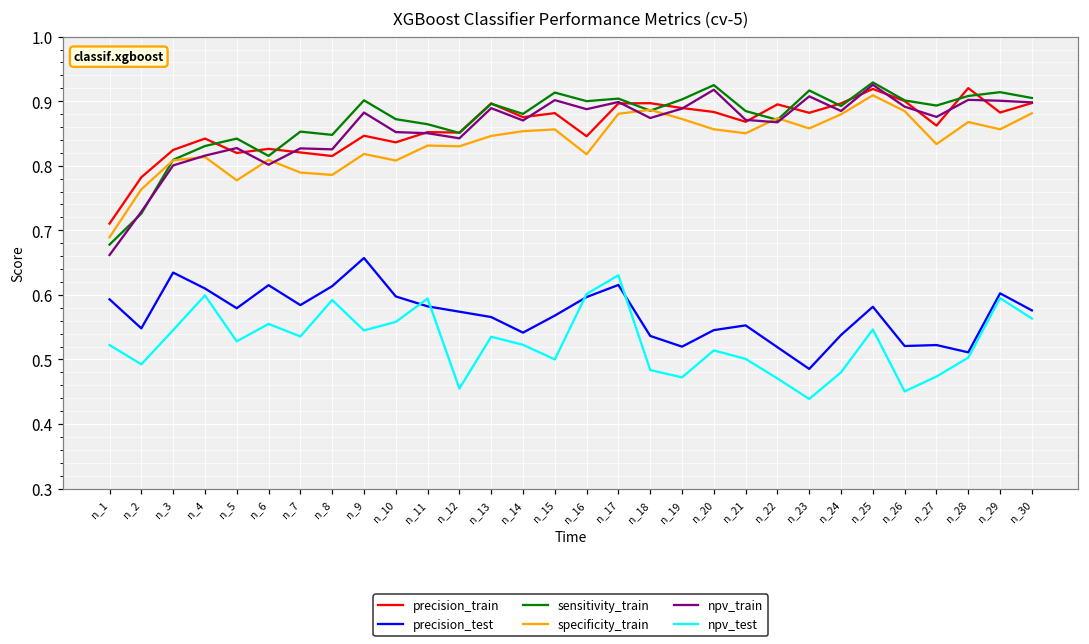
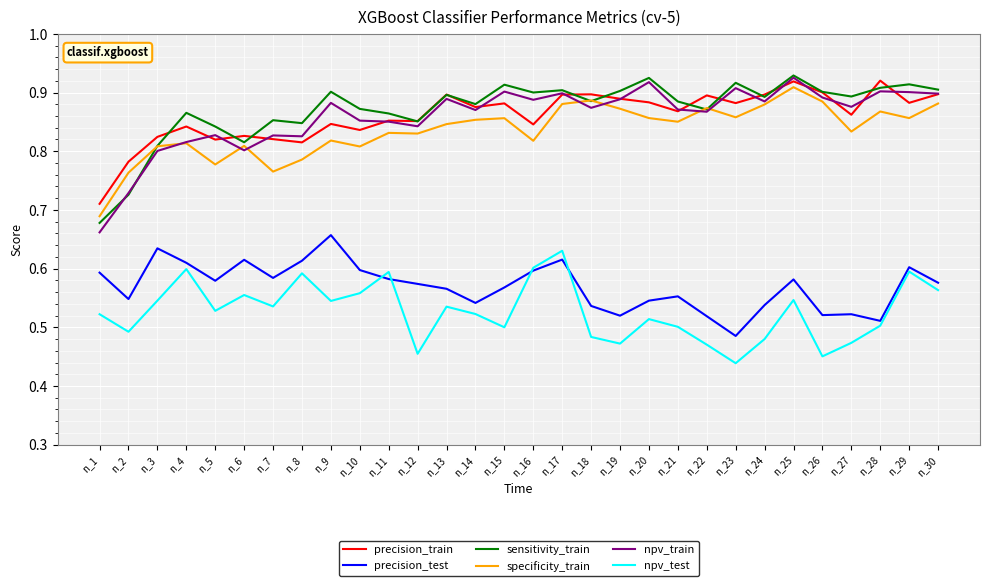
  {
    "precision_train": {
      "n_1": 0.71,
      "n_2": 0.78,
      "n_3": 0.82,
      "n_4": 0.84,
      "n_5": 0.82,
      "n_6": 0.83,
      "n_7": 0.82,
      "n_8": 0.82,
      "n_9": 0.85,
      "n_10": 0.84,
      "n_14": 0.88,
      "n_15": 0.88,
      "n_16": 0.85,
      "n_18": 0.90,
      "n_20": 0.88,
      "n_22": 0.90,
      "n_23": 0.88,
      "n_25": 0.92,
      "n_27": 0.86,
      "n_28": 0.92,
      "n_29": 0.88
    },
    "precision_test": {
      "n_1": 0.59,
      "n_2": 0.55,
      "n_3": 0.63,
      "n_4": 0.61,
      "n_5": 0.58,
      "n_6": 0.62,
      "n_7": 0.58,
      "n_8": 0.61,
      "n_9": 0.66,
      "n_10": 0.60,
      "n_11": 0.58,
      "n_12": 0.57,
      "n_13": 0.57,
      "n_14": 0.54,
      "n_15": 0.57,
      "n_16": 0.60,
      "n_17": 0.62,
      "n_18": 0.54,
      "n_19": 0.52,
      "n_20": 0.55,
      "n_21": 0.55,
      "n_22": 0.52,
      "n_23": 0.49,
      "n_24": 0.54,
      "n_25": 0.58,
      "n_26": 0.52,
      "n_27": 0.52,
      "n_28": 0.51,
      "n_29": 0.60,
      "n_30": 0.58
    },
    "sensitivity_train": {
      "n_1": 0.68,
-     "n_4": 0.83,
+     "n_4": 0.87,
      "n_5": 0.84,
      "n_6": 0.82,
      "n_7": 0.85,
      "n_8": 0.85,
      "n_9": 0.90,
      "n_10": 0.87,
      "n_11": 0.86,
      "n_14": 0.88,
      "n_15": 0.91,
      "n_16": 0.90,
      "n_17": 0.90,
      "n_19": 0.90,
      "n_20": 0.92,
      "n_21": 0.88,
      "n_23": 0.92,
      "n_27": 0.89,
      "n_28": 0.91,
      "n_29": 0.91,
      "n_30": 0.90
    },
    "specificity_train": {
      "n_1": 0.69,
      "n_2": 0.76,
      "n_5": 0.78,
      "n_6": 0.81,
-     "n_7": 0.79,
+     "n_7": 0.77,
      "n_8": 0.79,
      "n_9": 0.82,
      "n_10": 0.81,
      "n_11": 0.83,
      "n_12": 0.83,
      "n_13": 0.85,
      "n_14": 0.85,
      "n_15": 0.86,
      "n_16": 0.82,
      "n_17": 0.88,
      "n_19": 0.87,
      "n_20": 0.86,
      "n_21": 0.85,
      "n_23": 0.86,
      "n_24": 0.88,
      "n_25": 0.91,
      "n_26": 0.88,
      "n_27": 0.83,
      "n_28": 0.87,
      "n_29": 0.86,
      "n_30": 0.88
    },
    "npv_train": {
      "n_1": 0.66,
      "n_3": 0.80,
      "n_5": 0.83,
      "n_6": 0.80,
      "n_7": 0.83,
      "n_8": 0.83,
      "n_9": 0.88,
      "n_10": 0.85,
      "n_12": 0.84,
      "n_13": 0.89,
      "n_14": 0.87,
      "n_15": 0.90,
      "n_16": 0.89,
      "n_18": 0.87,
      "n_20": 0.92,
      "n_23": 0.91,
      "n_24": 0.88,
      "n_26": 0.89,
      "n_27": 0.88,
      "n_28": 0.90,
      "n_29": 0.90
    },
    "npv_test": {
      "n_1": 0.52,
      "n_2": 0.49,
      "n_3": 0.55,
      "n_4": 0.60,
      "n_5": 0.53,
      "n_6": 0.56,
      "n_7": 0.54,
      "n_8": 0.59,
      "n_9": 0.54,
      "n_10": 0.56,
      "n_11": 0.59,
      "n_12": 0.45,
      "n_13": 0.54,
      "n_14": 0.52,
      "n_15": 0.50,
      "n_16": 0.60,
      "n_17": 0.63,
      "n_18": 0.48,
      "n_19": 0.47,
      "n_20": 0.51,
      "n_21": 0.50,
      "n_22": 0.47,
      "n_23": 0.44,
      "n_24": 0.48,
      "n_25": 0.55,
      "n_26": 0.45,
      "n_27": 0.47,
      "n_28": 0.50,
      "n_29": 0.59,
      "n_30": 0.56
    }
  }
